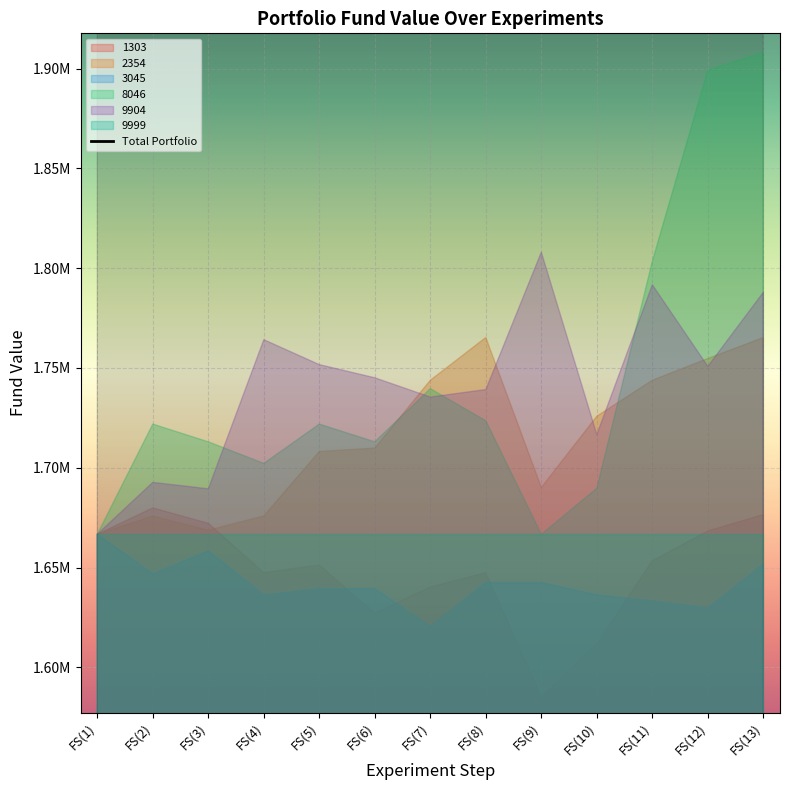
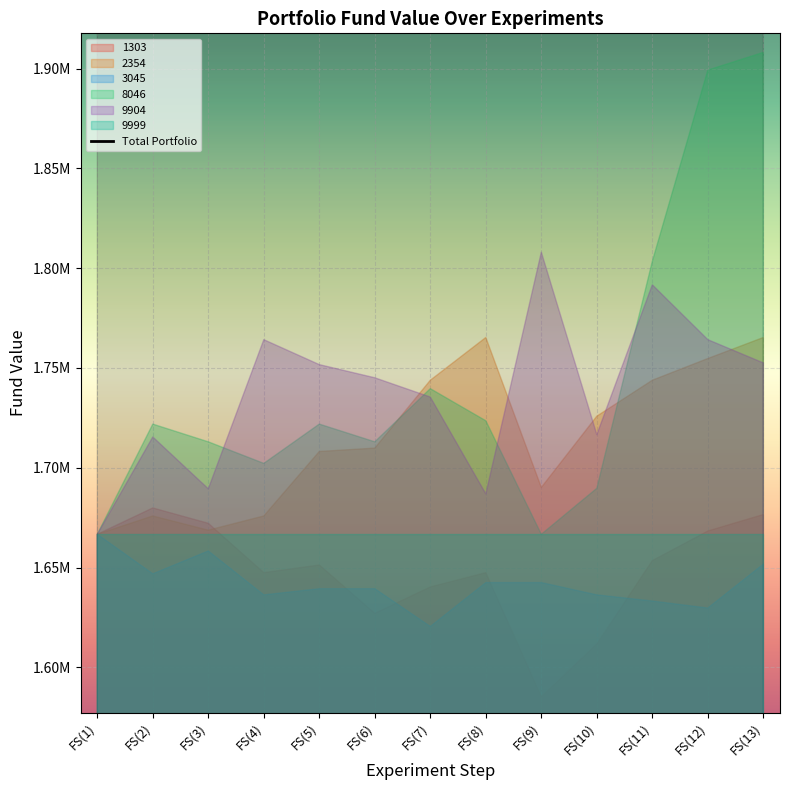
  {
    "9904": {
-     "FS(2)": 1693000,
+     "FS(2)": 1715000,
      "FS(3)": 1689000,
      "FS(4)": 1764000,
      "FS(5)": 1752000,
      "FS(6)": 1745000,
      "FS(7)": 1735000,
-     "FS(8)": 1739000,
+     "FS(8)": 1687000,
      "FS(9)": 1808000,
      "FS(10)": 1717000,
      "FS(11)": 1792000,
-     "FS(12)": 1751000,
-     "FS(13)": 1788000
+     "FS(12)": 1764000,
+     "FS(13)": 1753000
    }
  }
